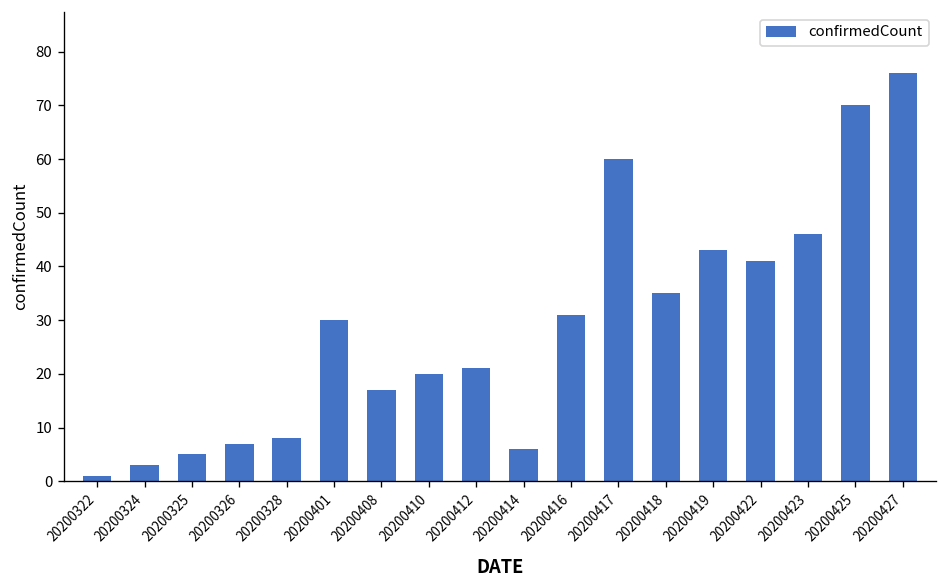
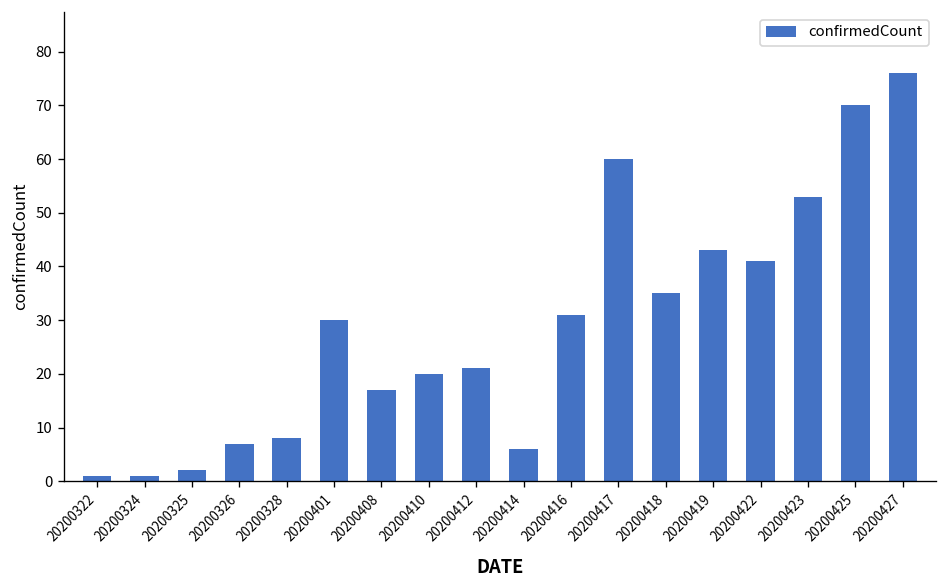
  {
    "20200322": 1,
-   "20200324": 3,
-   "20200325": 5,
+   "20200324": 1,
+   "20200325": 2,
    "20200326": 7,
    "20200328": 8,
    "20200401": 30,
    "20200408": 17,
    "20200410": 20,
    "20200412": 21,
    "20200414": 6,
    "20200416": 31,
    "20200417": 60,
    "20200418": 35,
    "20200419": 43,
    "20200422": 41,
-   "20200423": 46,
+   "20200423": 53,
    "20200425": 70,
    "20200427": 76
  }
